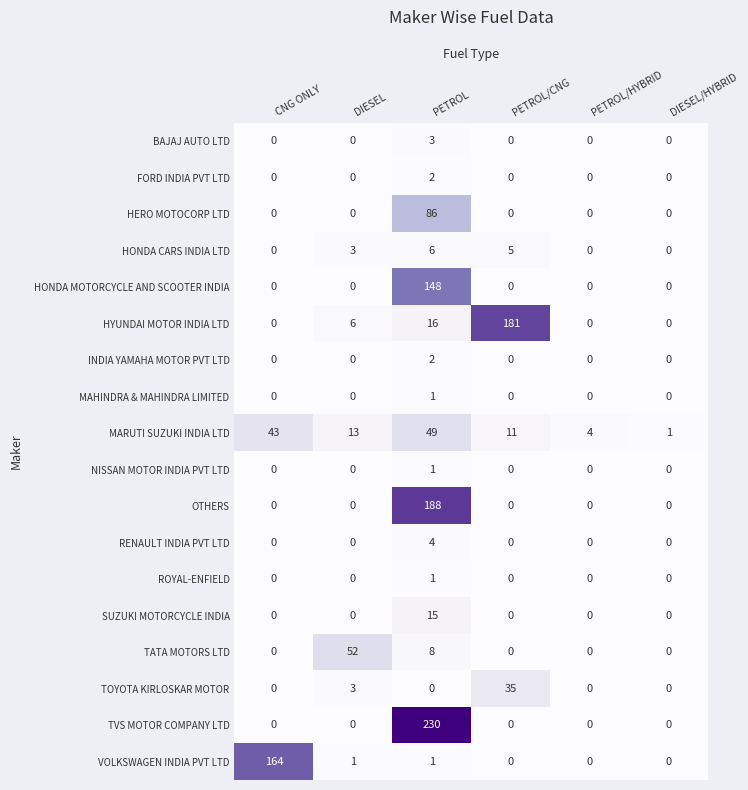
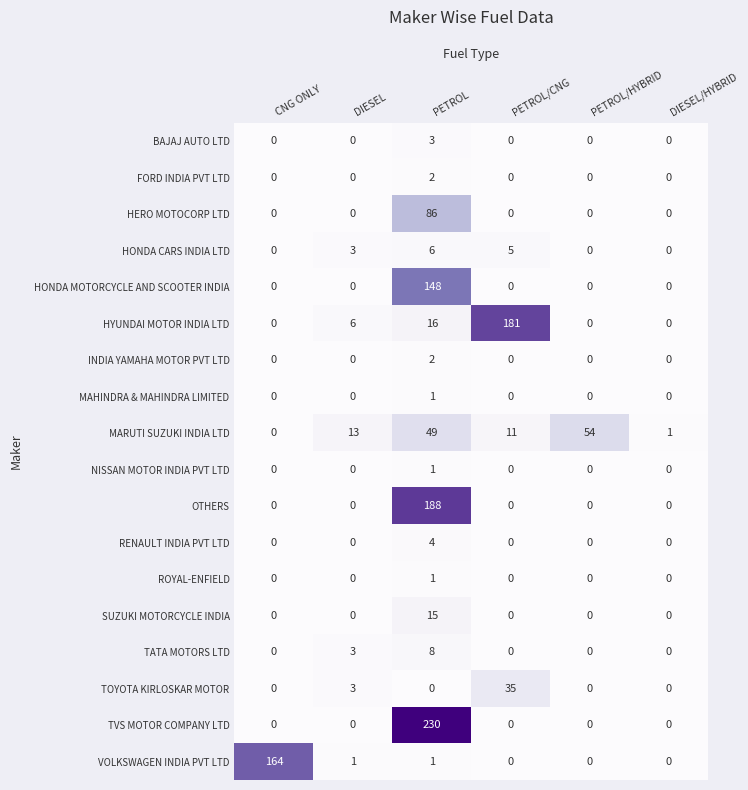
  {
    "BAJAJ AUTO LTD": {
      "CNG ONLY": 0,
      "DIESEL": 0,
      "PETROL": 3,
      "PETROL/CNG": 0,
      "PETROL/HYBRID": 0,
      "DIESEL/HYBRID": 0
    },
    "FORD INDIA PVT LTD": {
      "CNG ONLY": 0,
      "DIESEL": 0,
      "PETROL": 2,
      "PETROL/CNG": 0,
      "PETROL/HYBRID": 0,
      "DIESEL/HYBRID": 0
    },
    "HERO MOTOCORP LTD": {
      "CNG ONLY": 0,
      "DIESEL": 0,
      "PETROL": 86,
      "PETROL/CNG": 0,
      "PETROL/HYBRID": 0,
      "DIESEL/HYBRID": 0
    },
    "HONDA CARS INDIA LTD": {
      "CNG ONLY": 0,
      "DIESEL": 3,
      "PETROL": 6,
      "PETROL/CNG": 5,
      "PETROL/HYBRID": 0,
      "DIESEL/HYBRID": 0
    },
    "HONDA MOTORCYCLE AND SCOOTER INDIA": {
      "CNG ONLY": 0,
      "DIESEL": 0,
      "PETROL": 148,
      "PETROL/CNG": 0,
      "PETROL/HYBRID": 0,
      "DIESEL/HYBRID": 0
    },
    "HYUNDAI MOTOR INDIA LTD": {
      "CNG ONLY": 0,
      "DIESEL": 6,
      "PETROL": 16,
      "PETROL/CNG": 181,
      "PETROL/HYBRID": 0,
      "DIESEL/HYBRID": 0
    },
    "INDIA YAMAHA MOTOR PVT LTD": {
      "CNG ONLY": 0,
      "DIESEL": 0,
      "PETROL": 2,
      "PETROL/CNG": 0,
      "PETROL/HYBRID": 0,
      "DIESEL/HYBRID": 0
    },
    "MAHINDRA & MAHINDRA LIMITED": {
      "CNG ONLY": 0,
      "DIESEL": 0,
      "PETROL": 1,
      "PETROL/CNG": 0,
      "PETROL/HYBRID": 0,
      "DIESEL/HYBRID": 0
    },
    "MARUTI SUZUKI INDIA LTD": {
-     "CNG ONLY": 43,
+     "CNG ONLY": 0,
      "DIESEL": 13,
      "PETROL": 49,
      "PETROL/CNG": 11,
-     "PETROL/HYBRID": 4,
+     "PETROL/HYBRID": 54,
      "DIESEL/HYBRID": 1
    },
    "NISSAN MOTOR INDIA PVT LTD": {
      "CNG ONLY": 0,
      "DIESEL": 0,
      "PETROL": 1,
      "PETROL/CNG": 0,
      "PETROL/HYBRID": 0,
      "DIESEL/HYBRID": 0
    },
    "OTHERS": {
      "CNG ONLY": 0,
      "DIESEL": 0,
      "PETROL": 188,
      "PETROL/CNG": 0,
      "PETROL/HYBRID": 0,
      "DIESEL/HYBRID": 0
    },
    "RENAULT INDIA PVT LTD": {
      "CNG ONLY": 0,
      "DIESEL": 0,
      "PETROL": 4,
      "PETROL/CNG": 0,
      "PETROL/HYBRID": 0,
      "DIESEL/HYBRID": 0
    },
    "ROYAL-ENFIELD": {
      "CNG ONLY": 0,
      "DIESEL": 0,
      "PETROL": 1,
      "PETROL/CNG": 0,
      "PETROL/HYBRID": 0,
      "DIESEL/HYBRID": 0
    },
    "SUZUKI MOTORCYCLE INDIA": {
      "CNG ONLY": 0,
      "DIESEL": 0,
      "PETROL": 15,
      "PETROL/CNG": 0,
      "PETROL/HYBRID": 0,
      "DIESEL/HYBRID": 0
    },
    "TATA MOTORS LTD": {
      "CNG ONLY": 0,
-     "DIESEL": 52,
+     "DIESEL": 3,
      "PETROL": 8,
      "PETROL/CNG": 0,
      "PETROL/HYBRID": 0,
      "DIESEL/HYBRID": 0
    },
    "TOYOTA KIRLOSKAR MOTOR": {
      "CNG ONLY": 0,
      "DIESEL": 3,
      "PETROL": 0,
      "PETROL/CNG": 35,
      "PETROL/HYBRID": 0,
      "DIESEL/HYBRID": 0
    },
    "TVS MOTOR COMPANY LTD": {
      "CNG ONLY": 0,
      "DIESEL": 0,
      "PETROL": 230,
      "PETROL/CNG": 0,
      "PETROL/HYBRID": 0,
      "DIESEL/HYBRID": 0
    },
    "VOLKSWAGEN INDIA PVT LTD": {
      "CNG ONLY": 164,
      "DIESEL": 1,
      "PETROL": 1,
      "PETROL/CNG": 0,
      "PETROL/HYBRID": 0,
      "DIESEL/HYBRID": 0
    }
  }
